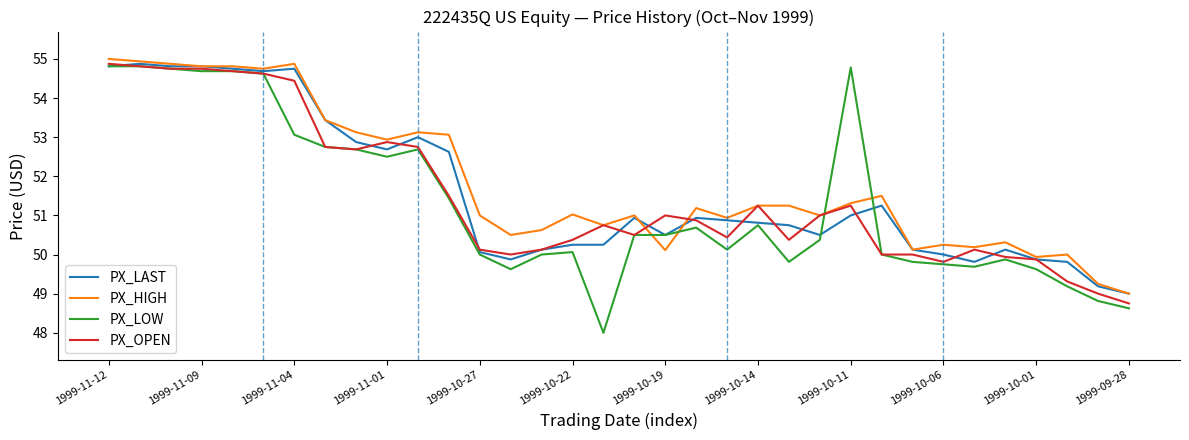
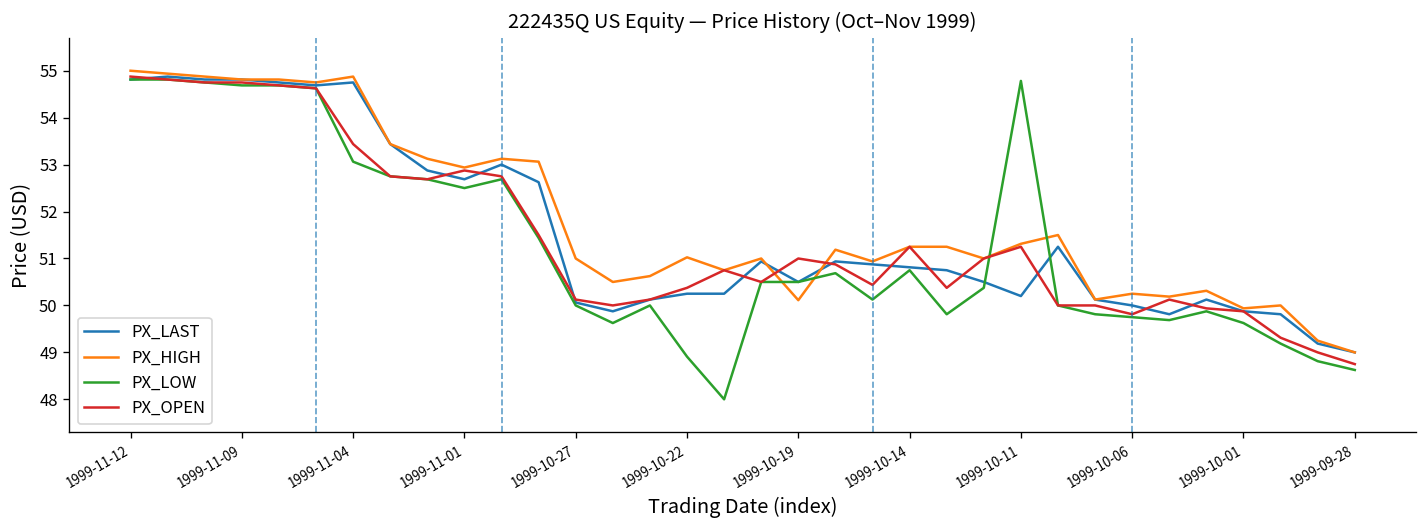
  {
    "PX_LAST": {
      "1999-11-04": 54.8,
      "1999-11-01": 52.7,
      "1999-10-22": 50.3,
-     "1999-10-11": 51.0,
+     "1999-10-11": 50.2,
      "1999-10-06": 50.0
    },
    "PX_HIGH": {
      "1999-11-12": 55.0,
      "1999-11-04": 54.9,
      "1999-10-27": 51.0,
      "1999-10-22": 51.0,
      "1999-10-19": 50.1,
      "1999-10-06": 50.3
    },
    "PX_LOW": {
      "1999-11-04": 53.1,
      "1999-11-01": 52.5,
-     "1999-10-22": 50.1,
+     "1999-10-22": 48.9,
      "1999-10-11": 54.8,
      "1999-10-01": 49.6,
      "1999-09-28": 48.6
    },
    "PX_OPEN": {
-     "1999-11-04": 54.4,
+     "1999-11-04": 53.4,
      "1999-10-22": 50.4,
      "1999-10-19": 51.0,
      "1999-09-28": 48.8
    }
  }
